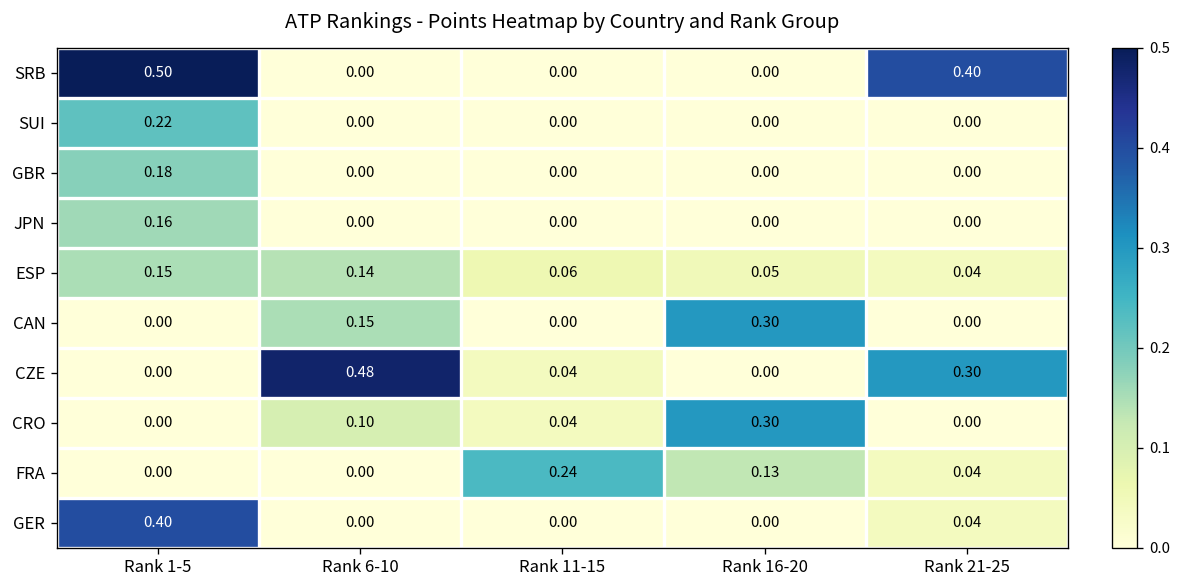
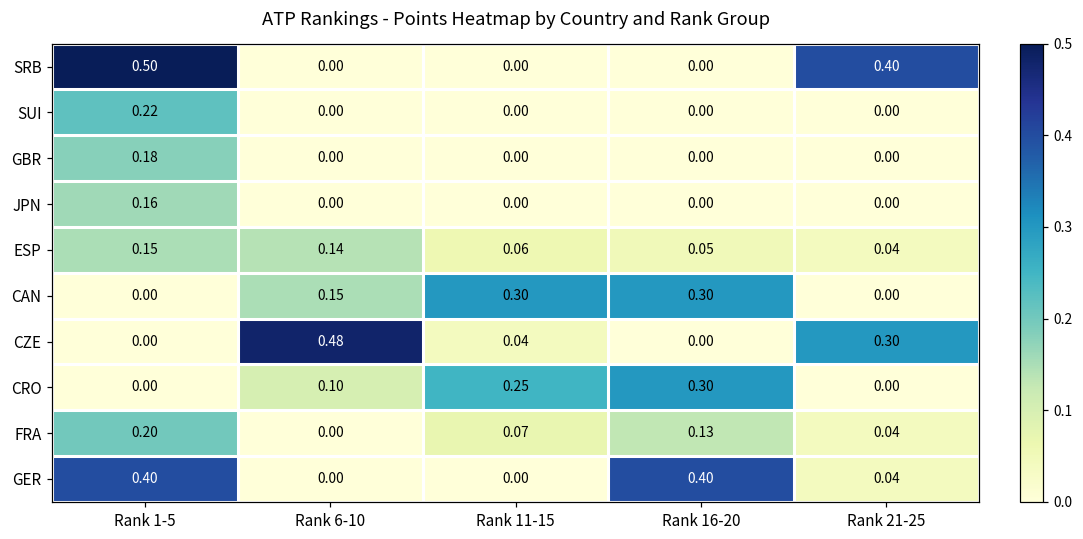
  {
    "SRB": {
      "Rank 1-5": 0.50,
      "Rank 6-10": 0.00,
      "Rank 11-15": 0.00,
      "Rank 16-20": 0.00,
      "Rank 21-25": 0.40
    },
    "SUI": {
      "Rank 1-5": 0.22,
      "Rank 6-10": 0.00,
      "Rank 11-15": 0.00,
      "Rank 16-20": 0.00,
      "Rank 21-25": 0.00
    },
    "GBR": {
      "Rank 1-5": 0.18,
      "Rank 6-10": 0.00,
      "Rank 11-15": 0.00,
      "Rank 16-20": 0.00,
      "Rank 21-25": 0.00
    },
    "JPN": {
      "Rank 1-5": 0.16,
      "Rank 6-10": 0.00,
      "Rank 11-15": 0.00,
      "Rank 16-20": 0.00,
      "Rank 21-25": 0.00
    },
    "ESP": {
      "Rank 1-5": 0.15,
      "Rank 6-10": 0.14,
      "Rank 11-15": 0.06,
      "Rank 16-20": 0.05,
      "Rank 21-25": 0.04
    },
    "CAN": {
      "Rank 1-5": 0.00,
      "Rank 6-10": 0.15,
-     "Rank 11-15": 0.00,
+     "Rank 11-15": 0.30,
      "Rank 16-20": 0.30,
      "Rank 21-25": 0.00
    },
    "CZE": {
      "Rank 1-5": 0.00,
      "Rank 6-10": 0.48,
      "Rank 11-15": 0.04,
      "Rank 16-20": 0.00,
      "Rank 21-25": 0.30
    },
    "CRO": {
      "Rank 1-5": 0.00,
      "Rank 6-10": 0.10,
-     "Rank 11-15": 0.04,
+     "Rank 11-15": 0.25,
      "Rank 16-20": 0.30,
      "Rank 21-25": 0.00
    },
    "FRA": {
-     "Rank 1-5": 0.00,
+     "Rank 1-5": 0.20,
      "Rank 6-10": 0.00,
-     "Rank 11-15": 0.24,
+     "Rank 11-15": 0.07,
      "Rank 16-20": 0.13,
      "Rank 21-25": 0.04
    },
    "GER": {
      "Rank 1-5": 0.40,
      "Rank 6-10": 0.00,
      "Rank 11-15": 0.00,
-     "Rank 16-20": 0.00,
+     "Rank 16-20": 0.40,
      "Rank 21-25": 0.04
    }
  }
